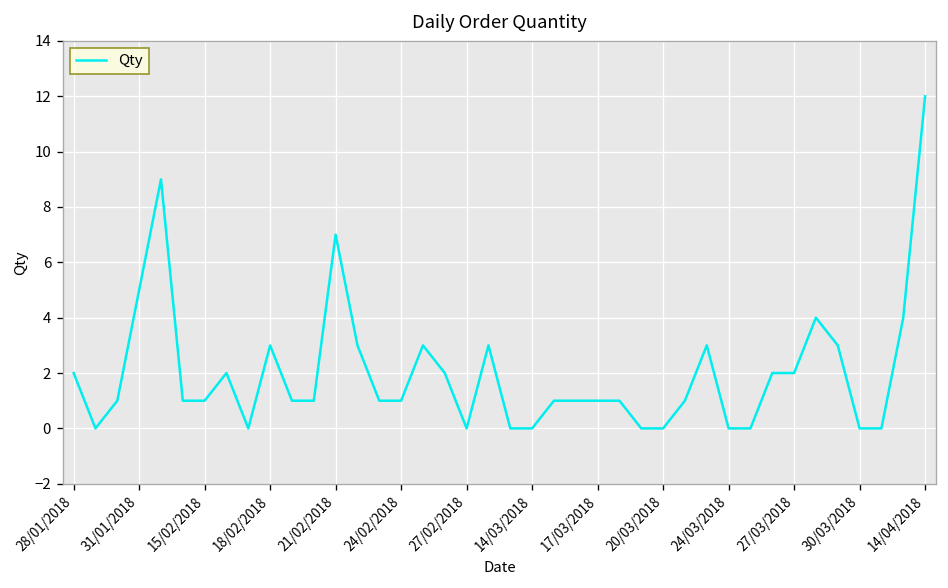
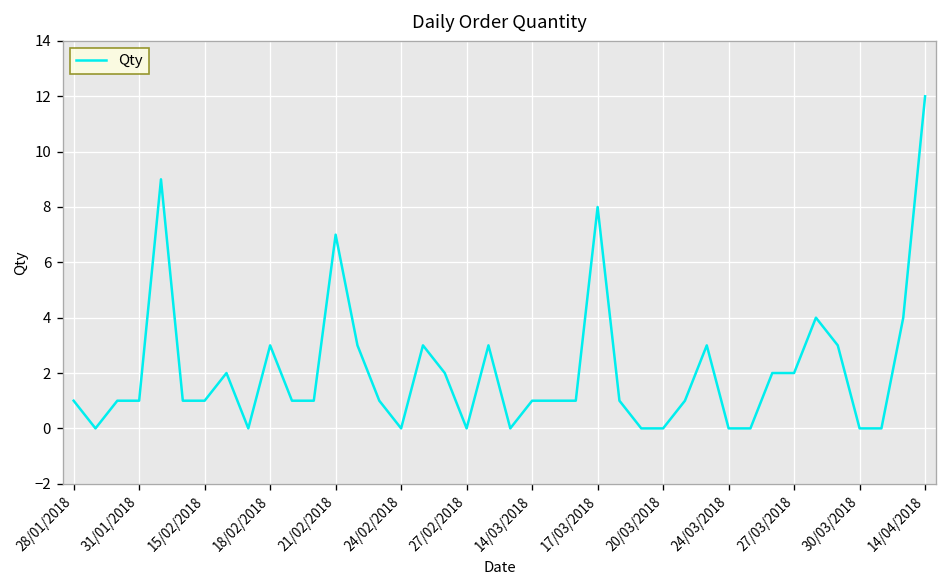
  {
-   "28/01/2018": 2,
-   "31/01/2018": 5,
+   "28/01/2018": 1,
+   "31/01/2018": 1,
    "15/02/2018": 1,
    "18/02/2018": 3,
    "21/02/2018": 7,
-   "24/02/2018": 1,
+   "24/02/2018": 0,
    "27/02/2018": 0,
-   "14/03/2018": 0,
-   "17/03/2018": 1,
+   "14/03/2018": 1,
+   "17/03/2018": 8,
    "20/03/2018": 0,
    "24/03/2018": 0,
    "27/03/2018": 2,
    "30/03/2018": 0,
    "14/04/2018": 12
  }
